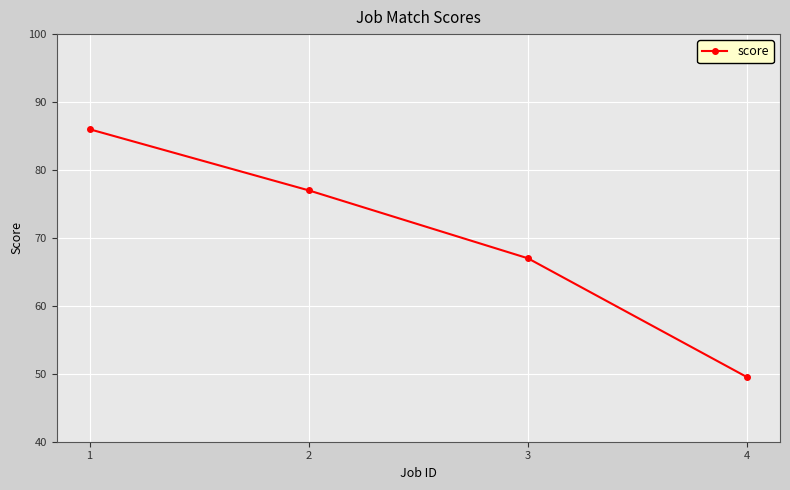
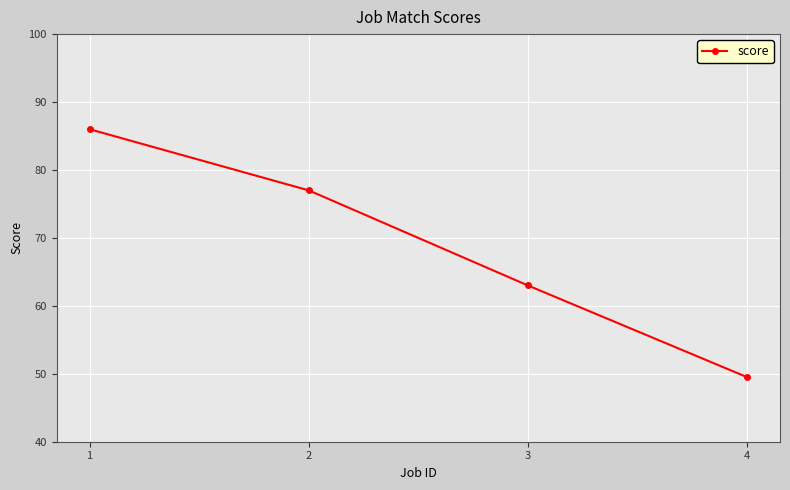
  {
    "1": 86,
    "2": 77,
-   "3": 67,
+   "3": 63,
    "4": 50
  }
